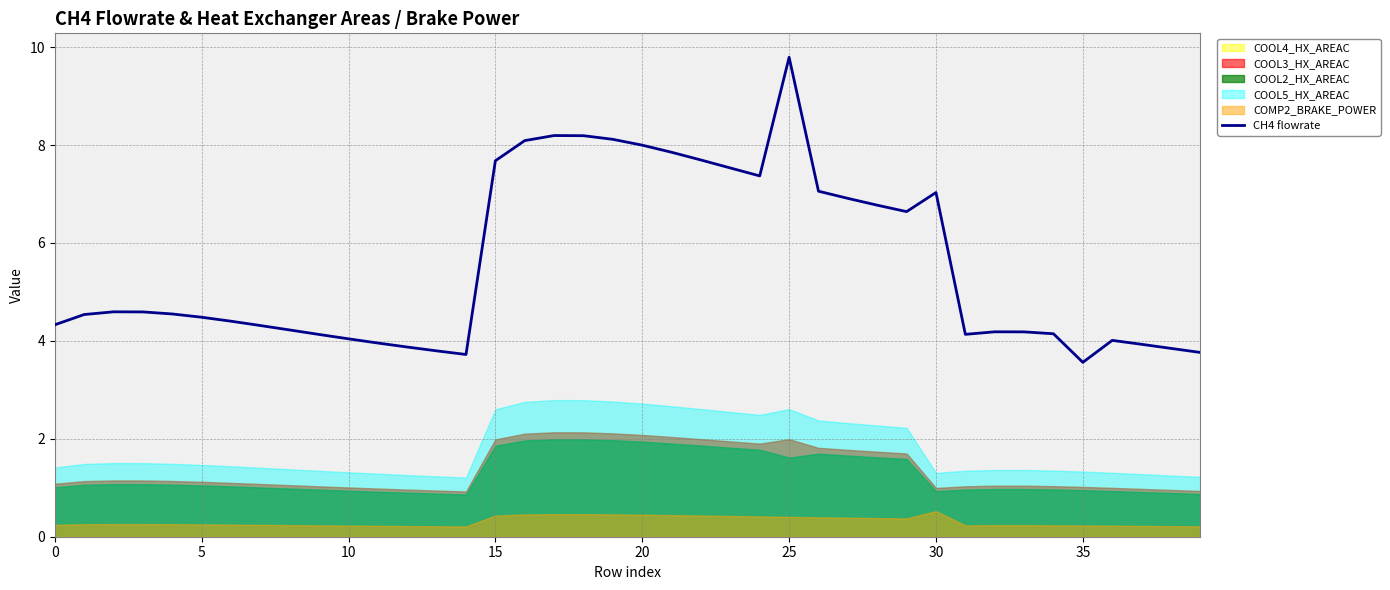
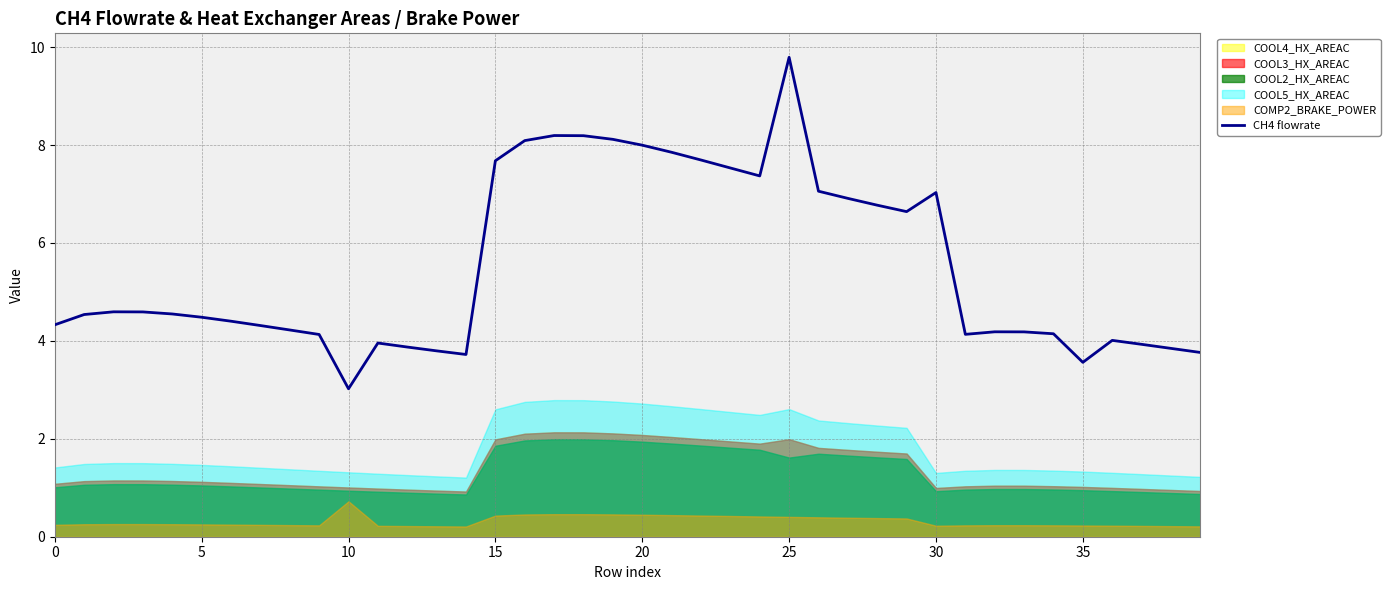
  {
    "CH4 flowrate": {
      "0": 4.3,
      "5": 4.5,
-     "10": 4.0,
+     "10": 3.0,
      "15": 7.7,
      "20": 8.0,
      "25": 9.8,
      "30": 7.0,
      "35": 3.6
    },
    "COOL3_HX_AREAC": {
      "0": 1.1,
      "5": 1.1,
      "10": 1.0,
      "15": 2.0,
      "20": 2.1,
      "25": 2.0,
      "30": 1.0,
      "35": 1.0
    },
    "COOL2_HX_AREAC": {
      "0": 1.0,
      "5": 1.0,
      "10": 0.9,
      "15": 1.9,
      "20": 1.9,
      "25": 1.6,
      "30": 0.9,
      "35": 1.0
    },
    "COOL5_HX_AREAC": {
      "0": 1.4,
      "5": 1.5,
      "10": 1.3,
      "15": 2.6,
      "20": 2.7,
      "25": 2.6,
      "30": 1.3,
      "35": 1.3
    },
    "COMP2_BRAKE_POWER": {
      "0": 0.2,
      "5": 0.3,
-     "10": 0.2,
+     "10": 0.7,
      "15": 0.4,
      "20": 0.4,
      "25": 0.4,
-     "30": 0.5,
+     "30": 0.2,
      "35": 0.2
    }
  }
